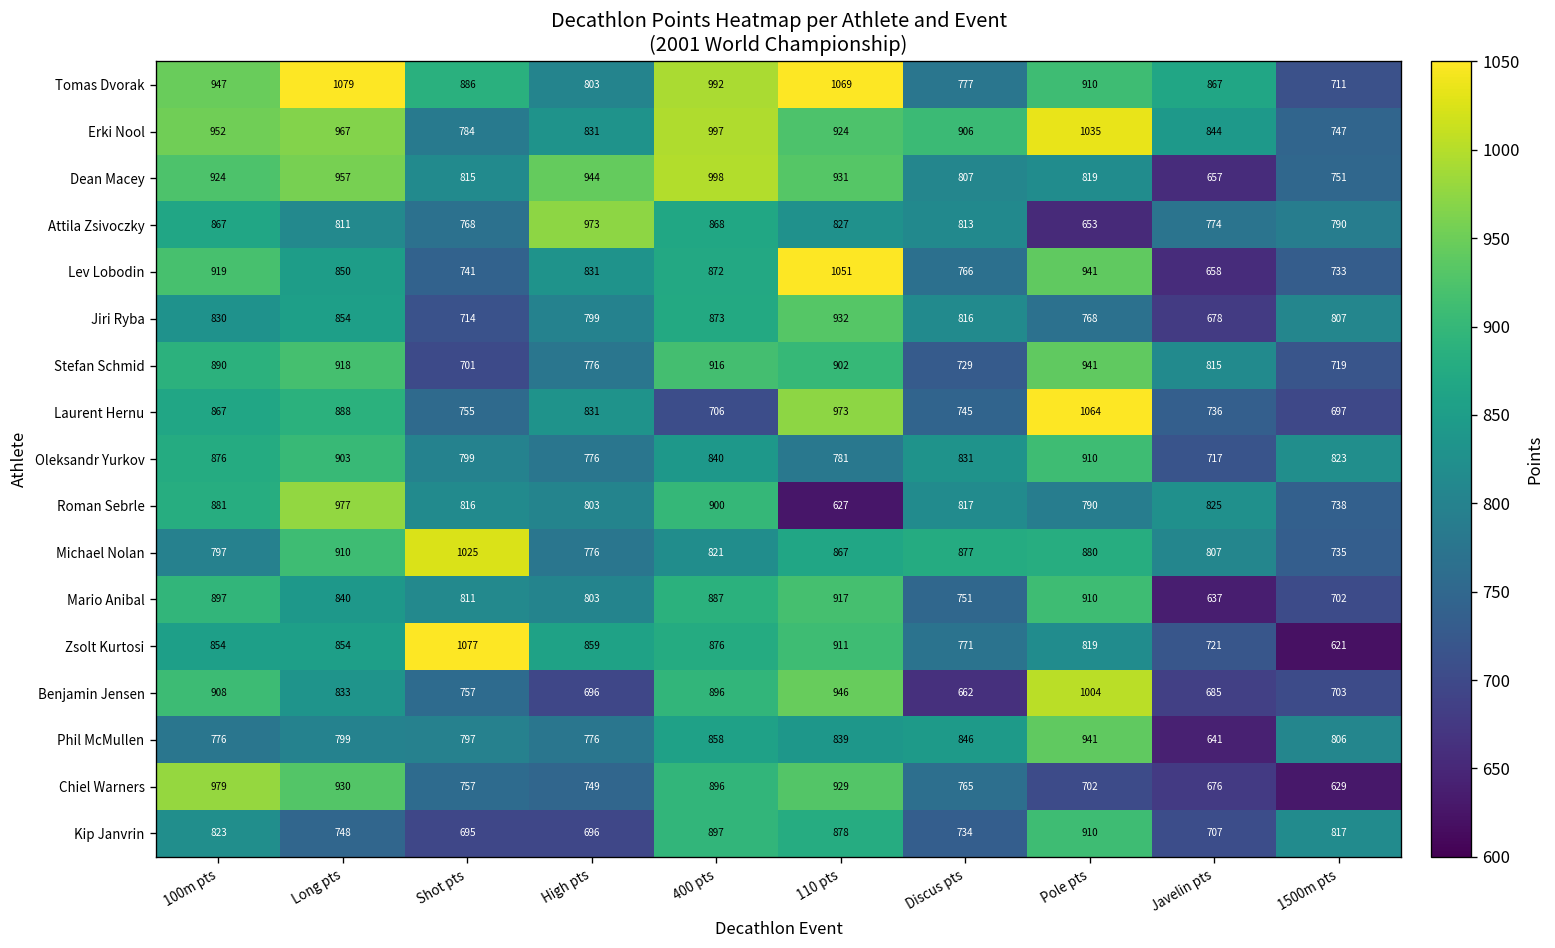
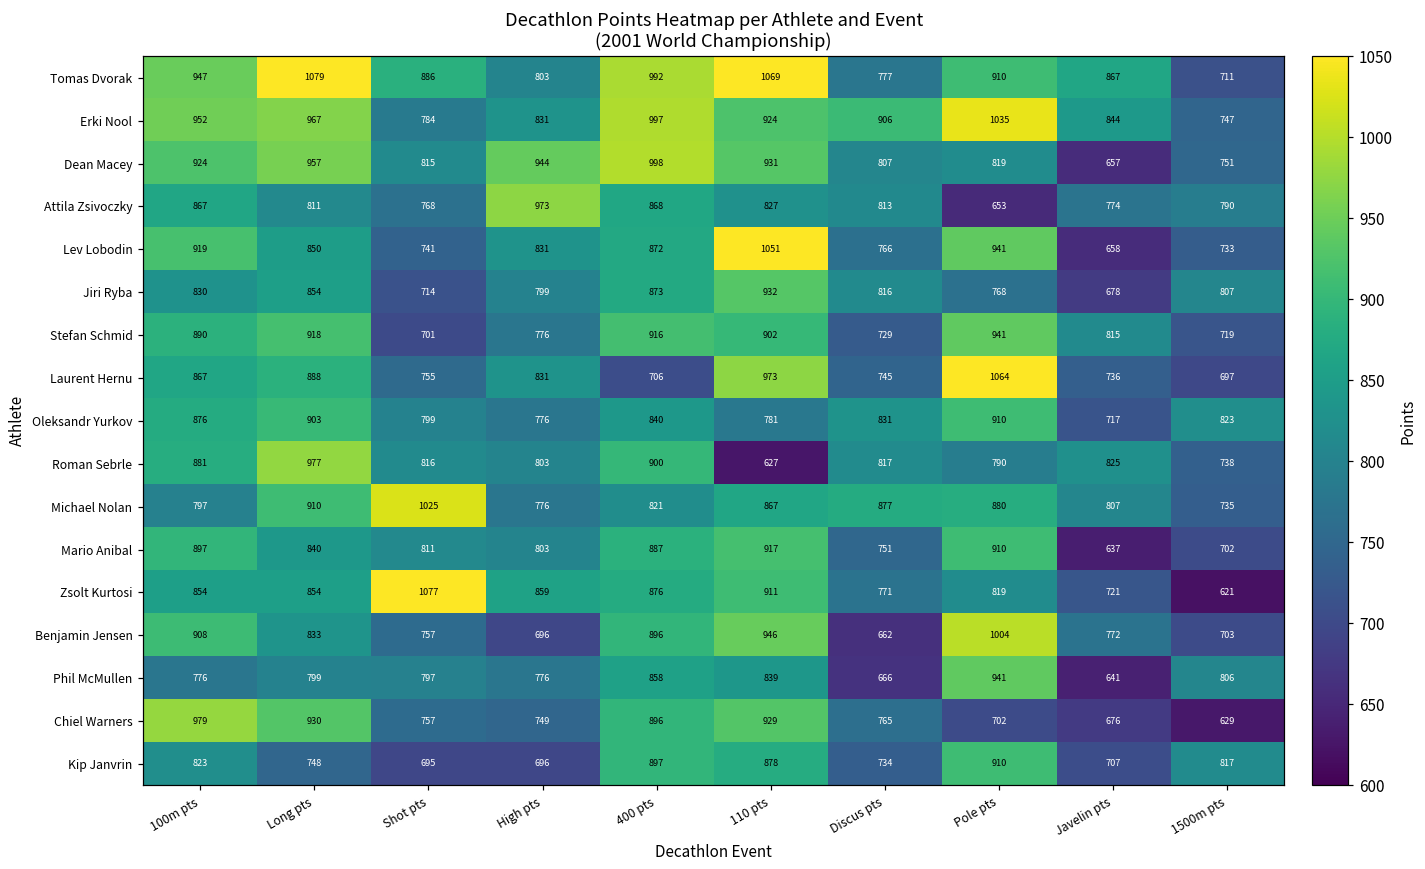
  {
    "Tomas Dvorak": {
      "100m pts": 947,
      "Long pts": 1079,
      "Shot pts": 886,
      "High pts": 803,
      "400 pts": 992,
      "110 pts": 1069,
      "Discus pts": 777,
      "Pole pts": 910,
      "Javelin pts": 867,
      "1500m pts": 711
    },
    "Erki Nool": {
      "100m pts": 952,
      "Long pts": 967,
      "Shot pts": 784,
      "High pts": 831,
      "400 pts": 997,
      "110 pts": 924,
      "Discus pts": 906,
      "Pole pts": 1035,
      "Javelin pts": 844,
      "1500m pts": 747
    },
    "Dean Macey": {
      "100m pts": 924,
      "Long pts": 957,
      "Shot pts": 815,
      "High pts": 944,
      "400 pts": 998,
      "110 pts": 931,
      "Discus pts": 807,
      "Pole pts": 819,
      "Javelin pts": 657,
      "1500m pts": 751
    },
    "Attila Zsivoczky": {
      "100m pts": 867,
      "Long pts": 811,
      "Shot pts": 768,
      "High pts": 973,
      "400 pts": 868,
      "110 pts": 827,
      "Discus pts": 813,
      "Pole pts": 653,
      "Javelin pts": 774,
      "1500m pts": 790
    },
    "Lev Lobodin": {
      "100m pts": 919,
      "Long pts": 850,
      "Shot pts": 741,
      "High pts": 831,
      "400 pts": 872,
      "110 pts": 1051,
      "Discus pts": 766,
      "Pole pts": 941,
      "Javelin pts": 658,
      "1500m pts": 733
    },
    "Jiri Ryba": {
      "100m pts": 830,
      "Long pts": 854,
      "Shot pts": 714,
      "High pts": 799,
      "400 pts": 873,
      "110 pts": 932,
      "Discus pts": 816,
      "Pole pts": 768,
      "Javelin pts": 678,
      "1500m pts": 807
    },
    "Stefan Schmid": {
      "100m pts": 890,
      "Long pts": 918,
      "Shot pts": 701,
      "High pts": 776,
      "400 pts": 916,
      "110 pts": 902,
      "Discus pts": 729,
      "Pole pts": 941,
      "Javelin pts": 815,
      "1500m pts": 719
    },
    "Laurent Hernu": {
      "100m pts": 867,
      "Long pts": 888,
      "Shot pts": 755,
      "High pts": 831,
      "400 pts": 706,
      "110 pts": 973,
      "Discus pts": 745,
      "Pole pts": 1064,
      "Javelin pts": 736,
      "1500m pts": 697
    },
    "Oleksandr Yurkov": {
      "100m pts": 876,
      "Long pts": 903,
      "Shot pts": 799,
      "High pts": 776,
      "400 pts": 840,
      "110 pts": 781,
      "Discus pts": 831,
      "Pole pts": 910,
      "Javelin pts": 717,
      "1500m pts": 823
    },
    "Roman Sebrle": {
      "100m pts": 881,
      "Long pts": 977,
      "Shot pts": 816,
      "High pts": 803,
      "400 pts": 900,
      "110 pts": 627,
      "Discus pts": 817,
      "Pole pts": 790,
      "Javelin pts": 825,
      "1500m pts": 738
    },
    "Michael Nolan": {
      "100m pts": 797,
      "Long pts": 910,
      "Shot pts": 1025,
      "High pts": 776,
      "400 pts": 821,
      "110 pts": 867,
      "Discus pts": 877,
      "Pole pts": 880,
      "Javelin pts": 807,
      "1500m pts": 735
    },
    "Mario Anibal": {
      "100m pts": 897,
      "Long pts": 840,
      "Shot pts": 811,
      "High pts": 803,
      "400 pts": 887,
      "110 pts": 917,
      "Discus pts": 751,
      "Pole pts": 910,
      "Javelin pts": 637,
      "1500m pts": 702
    },
    "Zsolt Kurtosi": {
      "100m pts": 854,
      "Long pts": 854,
      "Shot pts": 1077,
      "High pts": 859,
      "400 pts": 876,
      "110 pts": 911,
      "Discus pts": 771,
      "Pole pts": 819,
      "Javelin pts": 721,
      "1500m pts": 621
    },
    "Benjamin Jensen": {
      "100m pts": 908,
      "Long pts": 833,
      "Shot pts": 757,
      "High pts": 696,
      "400 pts": 896,
      "110 pts": 946,
      "Discus pts": 662,
      "Pole pts": 1004,
-     "Javelin pts": 685,
+     "Javelin pts": 772,
      "1500m pts": 703
    },
    "Phil McMullen": {
      "100m pts": 776,
      "Long pts": 799,
      "Shot pts": 797,
      "High pts": 776,
      "400 pts": 858,
      "110 pts": 839,
-     "Discus pts": 846,
+     "Discus pts": 666,
      "Pole pts": 941,
      "Javelin pts": 641,
      "1500m pts": 806
    },
    "Chiel Warners": {
      "100m pts": 979,
      "Long pts": 930,
      "Shot pts": 757,
      "High pts": 749,
      "400 pts": 896,
      "110 pts": 929,
      "Discus pts": 765,
      "Pole pts": 702,
      "Javelin pts": 676,
      "1500m pts": 629
    },
    "Kip Janvrin": {
      "100m pts": 823,
      "Long pts": 748,
      "Shot pts": 695,
      "High pts": 696,
      "400 pts": 897,
      "110 pts": 878,
      "Discus pts": 734,
      "Pole pts": 910,
      "Javelin pts": 707,
      "1500m pts": 817
    }
  }
